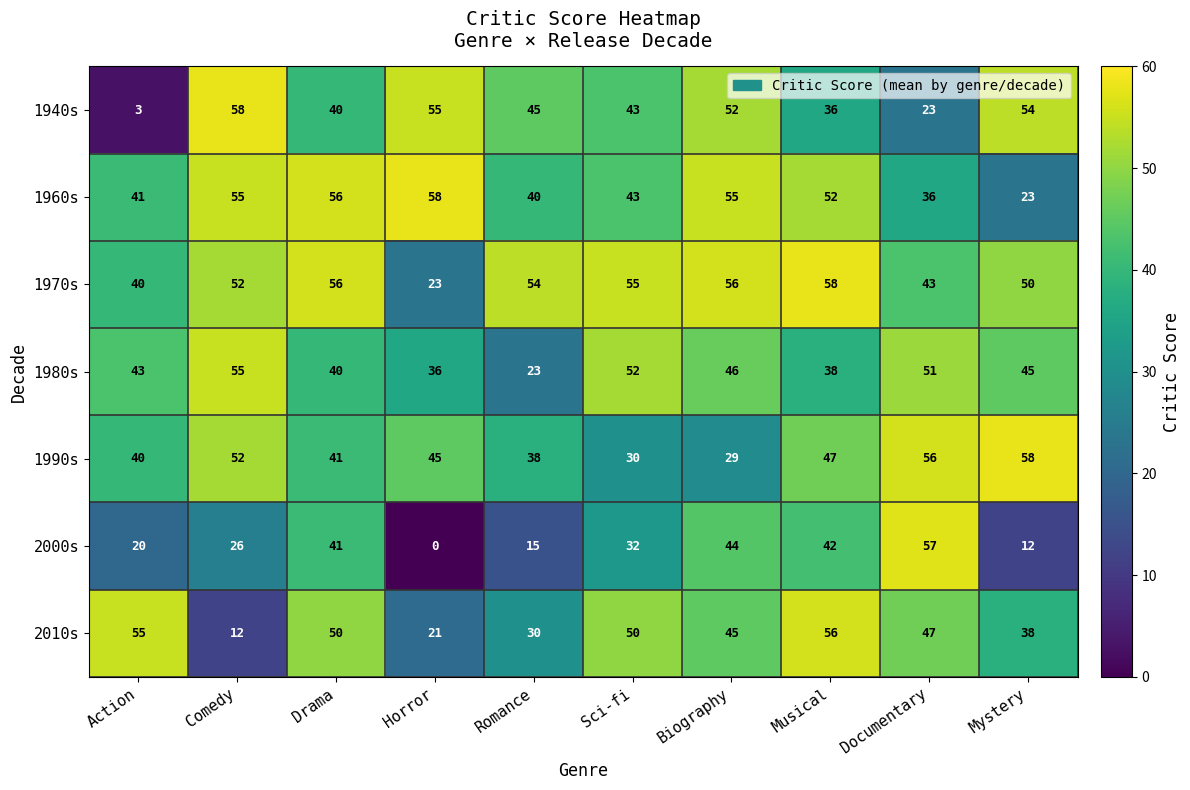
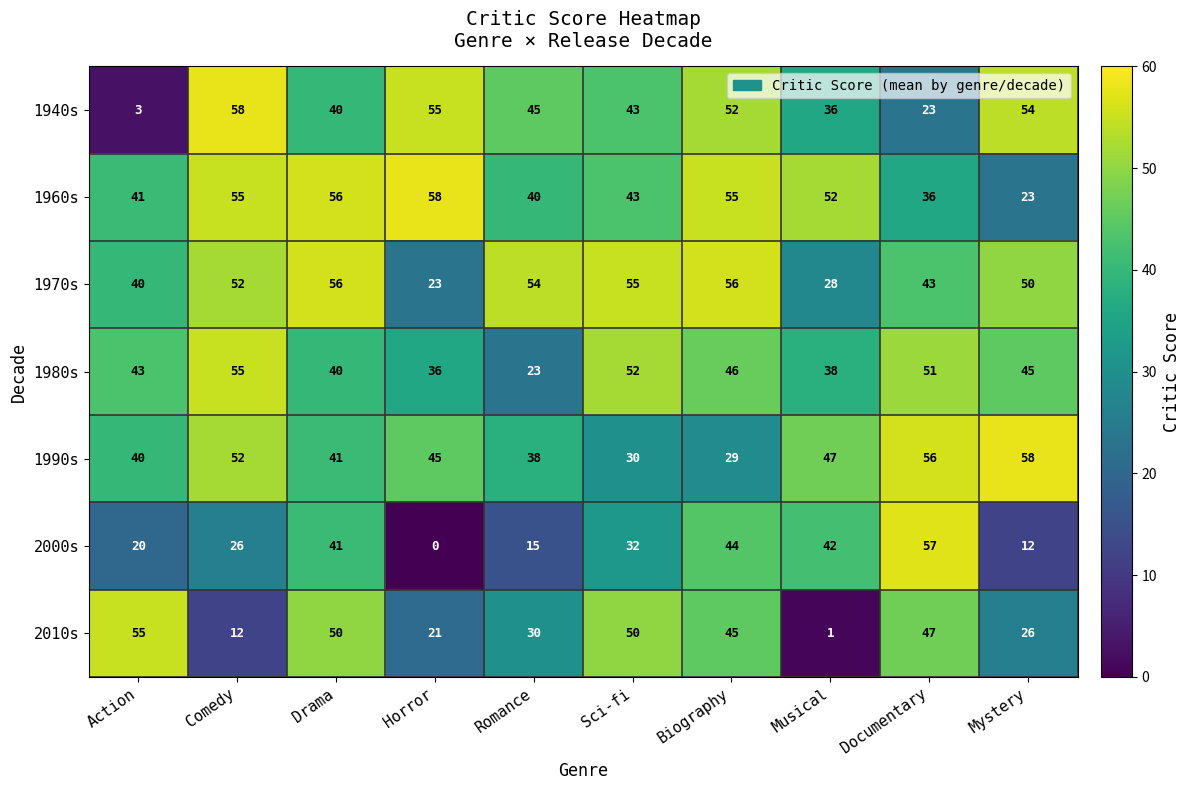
  {
    "1940s": {
      "Action": 3,
      "Comedy": 58,
      "Drama": 40,
      "Horror": 55,
      "Romance": 45,
      "Sci-fi": 43,
      "Biography": 52,
      "Musical": 36,
      "Documentary": 23,
      "Mystery": 54
    },
    "1960s": {
      "Action": 41,
      "Comedy": 55,
      "Drama": 56,
      "Horror": 58,
      "Romance": 40,
      "Sci-fi": 43,
      "Biography": 55,
      "Musical": 52,
      "Documentary": 36,
      "Mystery": 23
    },
    "1970s": {
      "Action": 40,
      "Comedy": 52,
      "Drama": 56,
      "Horror": 23,
      "Romance": 54,
      "Sci-fi": 55,
      "Biography": 56,
-     "Musical": 58,
+     "Musical": 28,
      "Documentary": 43,
      "Mystery": 50
    },
    "1980s": {
      "Action": 43,
      "Comedy": 55,
      "Drama": 40,
      "Horror": 36,
      "Romance": 23,
      "Sci-fi": 52,
      "Biography": 46,
      "Musical": 38,
      "Documentary": 51,
      "Mystery": 45
    },
    "1990s": {
      "Action": 40,
      "Comedy": 52,
      "Drama": 41,
      "Horror": 45,
      "Romance": 38,
      "Sci-fi": 30,
      "Biography": 29,
      "Musical": 47,
      "Documentary": 56,
      "Mystery": 58
    },
    "2000s": {
      "Action": 20,
      "Comedy": 26,
      "Drama": 41,
      "Horror": 0,
      "Romance": 15,
      "Sci-fi": 32,
      "Biography": 44,
      "Musical": 42,
      "Documentary": 57,
      "Mystery": 12
    },
    "2010s": {
      "Action": 55,
      "Comedy": 12,
      "Drama": 50,
      "Horror": 21,
      "Romance": 30,
      "Sci-fi": 50,
      "Biography": 45,
-     "Musical": 56,
+     "Musical": 1,
      "Documentary": 47,
-     "Mystery": 38
+     "Mystery": 26
    }
  }
